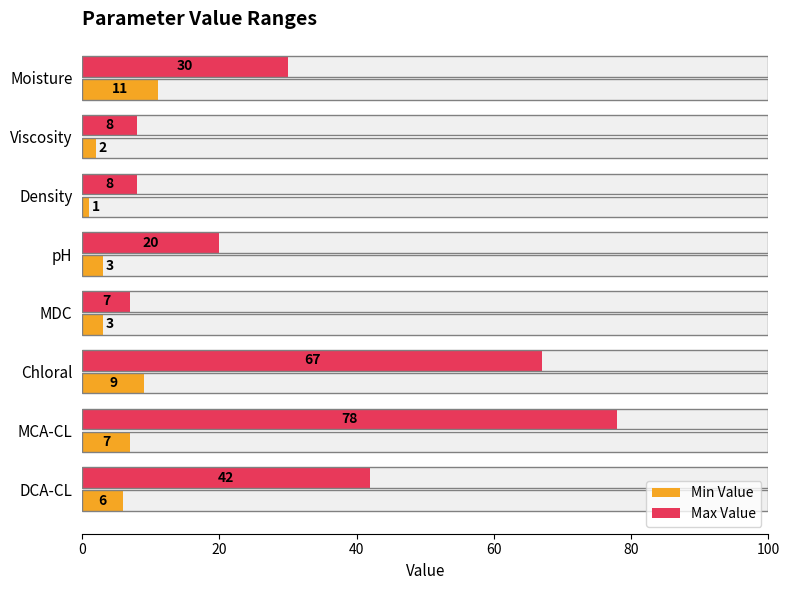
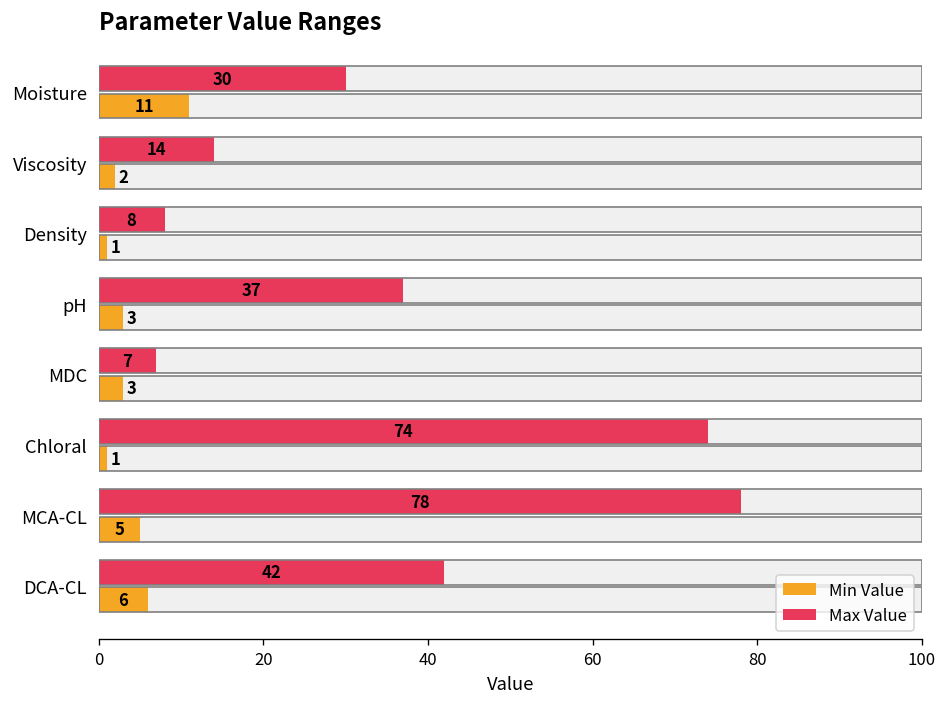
  {
    "Min Value": {
-     "Chloral": 9,
-     "MCA-CL": 7
+     "Chloral": 1,
+     "MCA-CL": 5
    },
    "Max Value": {
-     "Viscosity": 8,
-     "pH": 20,
-     "Chloral": 67
+     "Viscosity": 14,
+     "pH": 37,
+     "Chloral": 74
    }
  }
